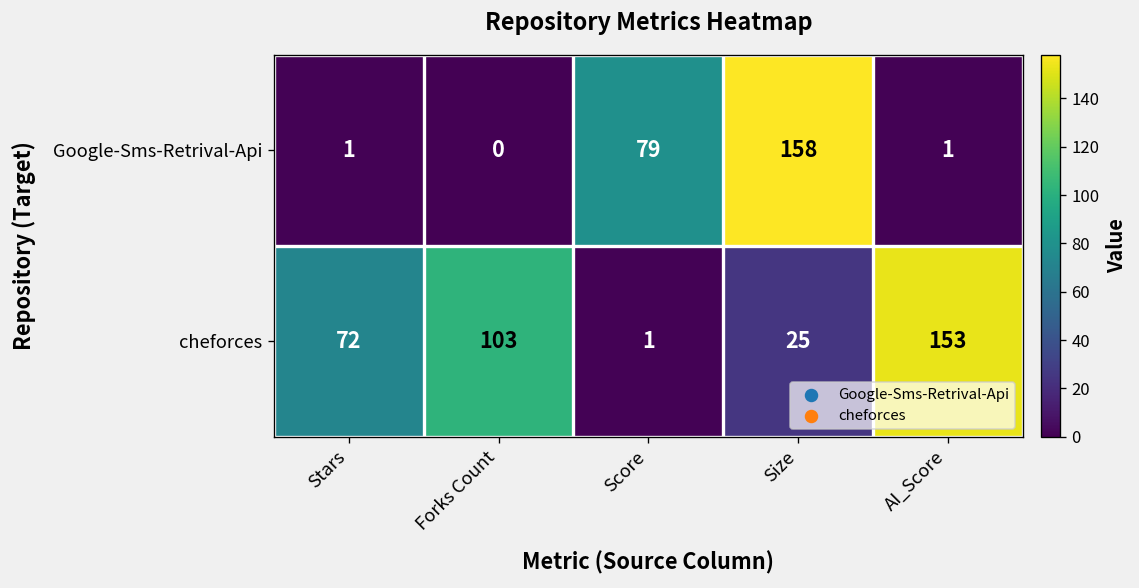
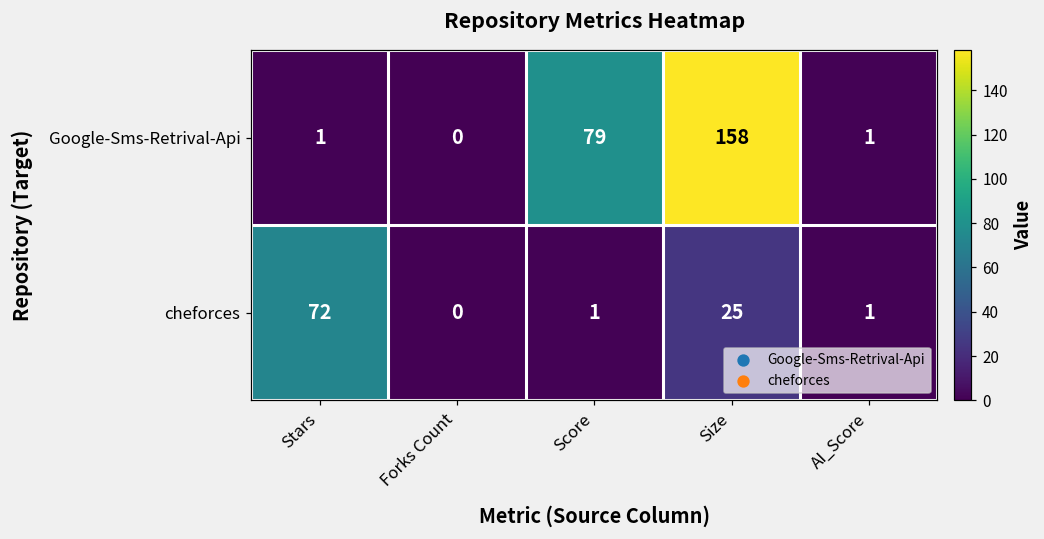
  {
    "Google-Sms-Retrival-Api": {
      "Stars": 1,
      "Forks Count": 0,
      "Score": 79,
      "Size": 158,
      "AI_Score": 1
    },
    "cheforces": {
      "Stars": 72,
-     "Forks Count": 103,
+     "Forks Count": 0,
      "Score": 1,
      "Size": 25,
-     "AI_Score": 153
+     "AI_Score": 1
    }
  }
